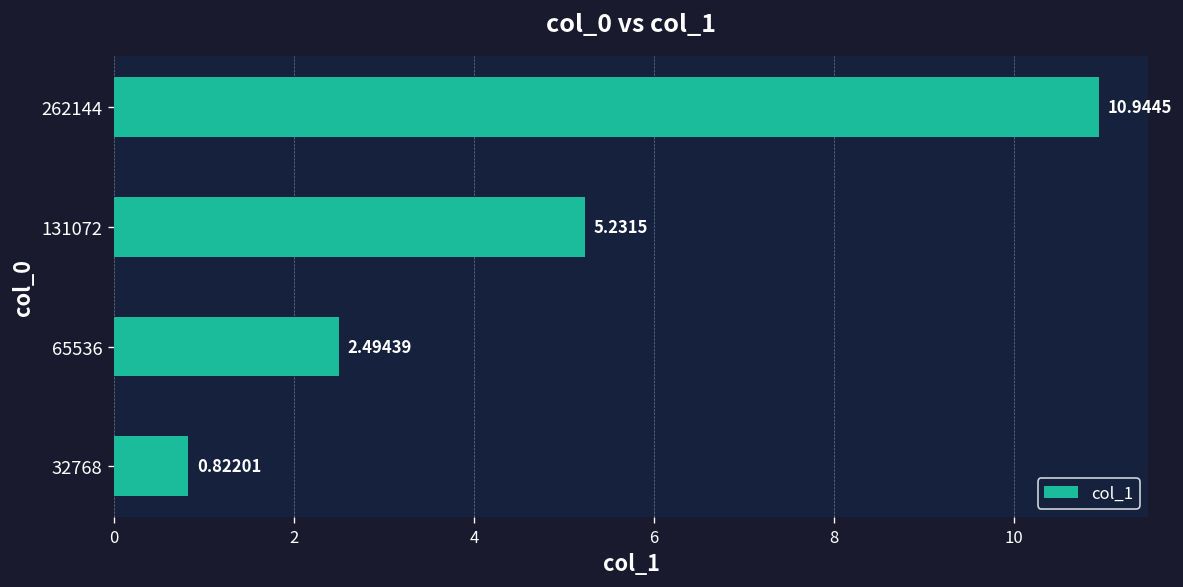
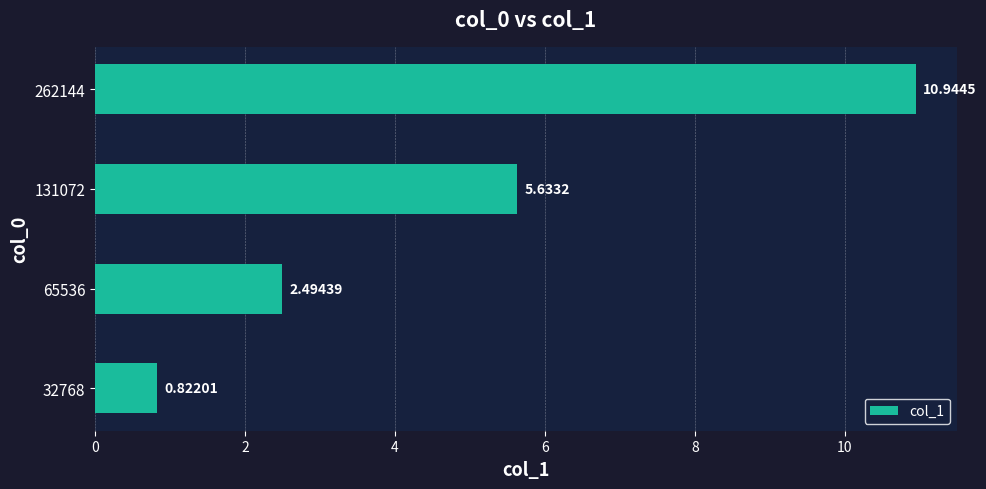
  {
    "262144": 10.9445,
-   "131072": 5.2315,
+   "131072": 5.6332,
    "65536": 2.49439,
    "32768": 0.82201
  }
